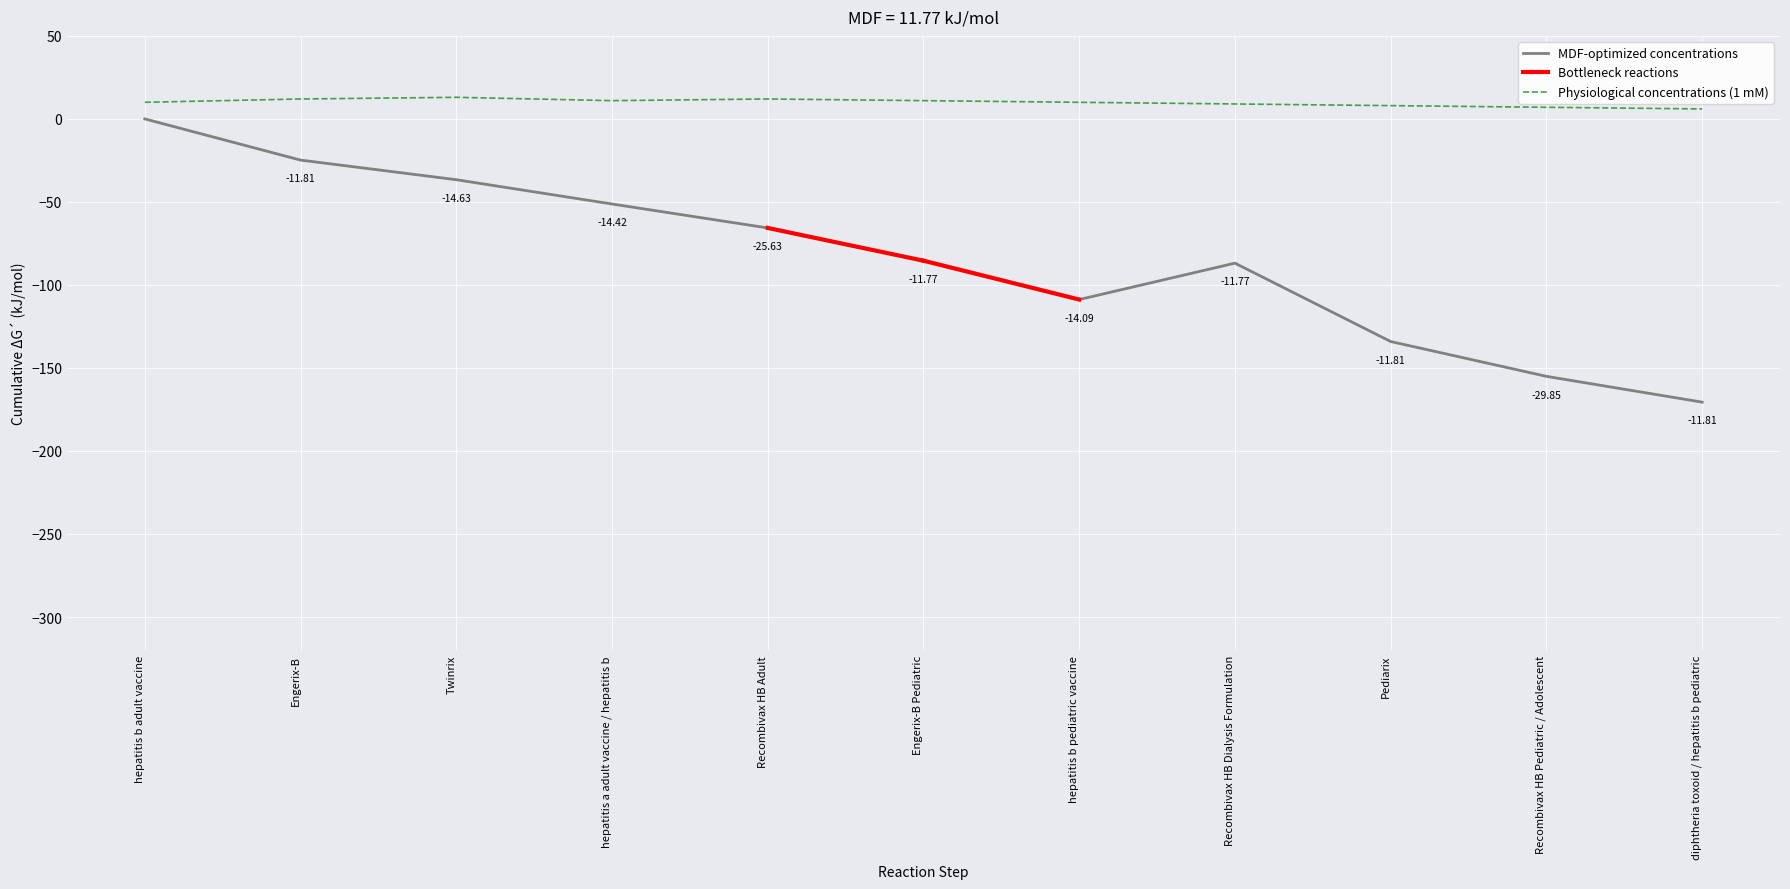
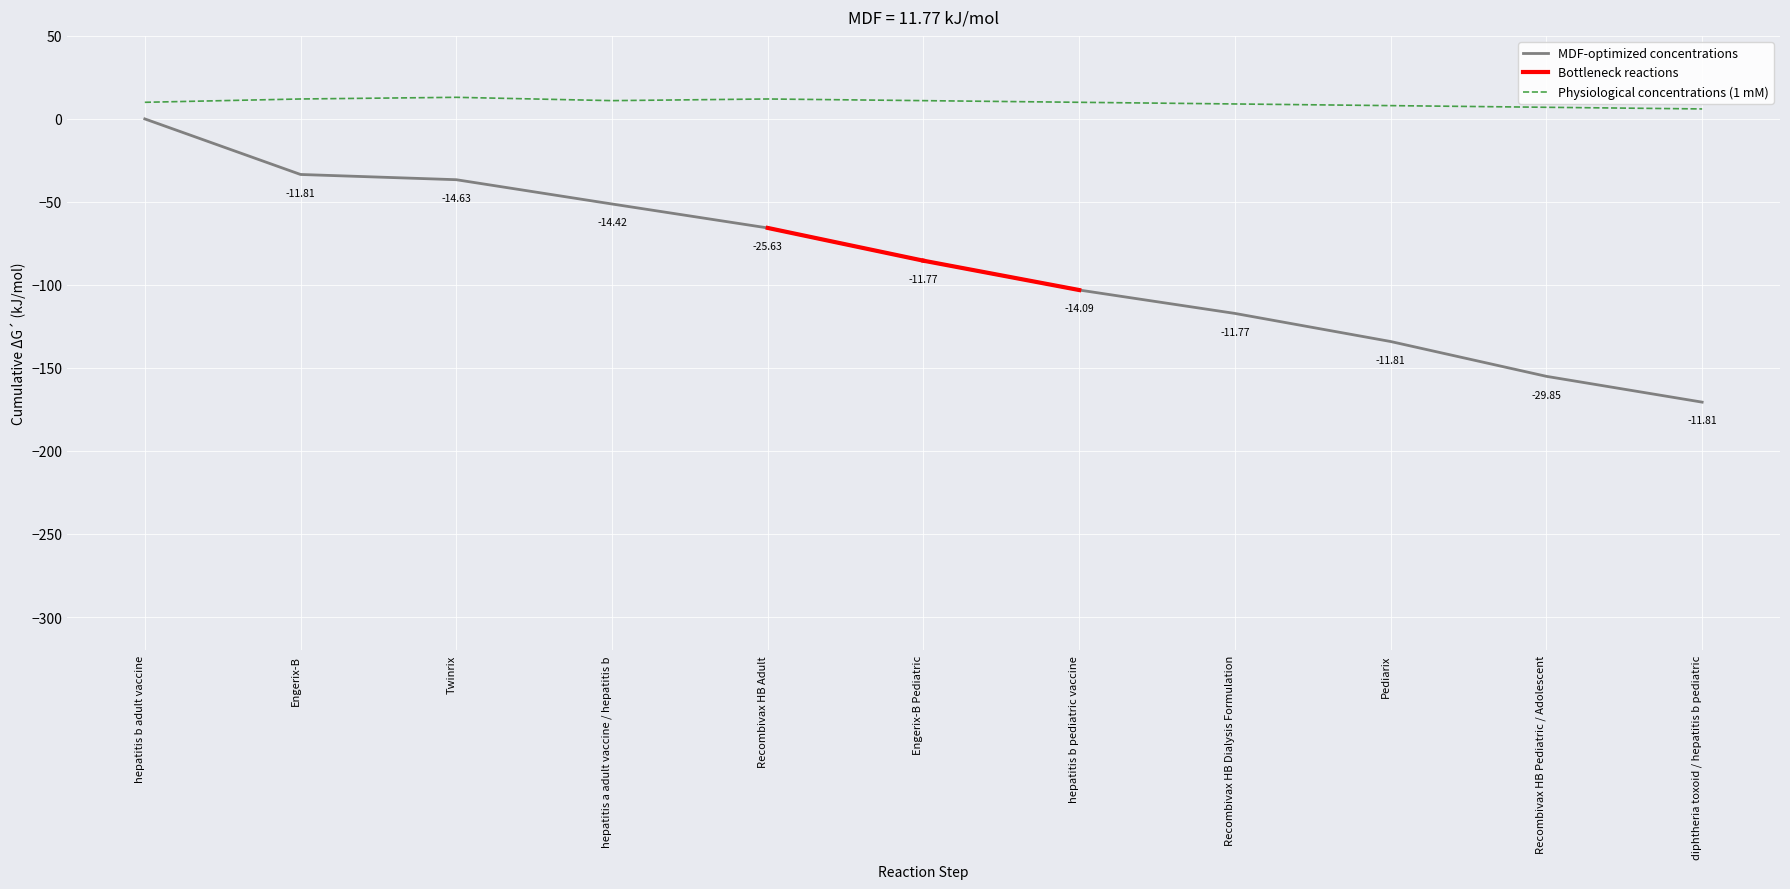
  {
    "MDF-optimized concentrations": {
      "hepatitis b adult vaccine": 0,
-     "Engerix-B": -25,
-     "hepatitis b pediatric vaccine": -109,
-     "Recombivax HB Dialysis Formulation": -87
+     "Engerix-B": -33,
+     "hepatitis b pediatric vaccine": -103,
+     "Recombivax HB Dialysis Formulation": -117
    },
    "Physiological concentrations (1 mM)": {
      "hepatitis b adult vaccine": 10,
      "Engerix-B": 12,
      "Twinrix": 13,
      "hepatitis a adult vaccine / hepatitis b": 11,
      "Recombivax HB Adult": 12,
      "Engerix-B Pediatric": 11,
      "hepatitis b pediatric vaccine": 10,
      "Recombivax HB Dialysis Formulation": 9,
      "Pediarix": 8,
      "Recombivax HB Pediatric / Adolescent": 7,
      "diphtheria toxoid / hepatitis b pediatric": 6
    }
  }
